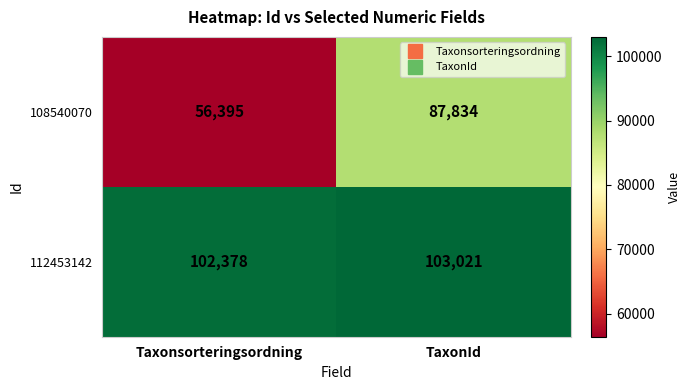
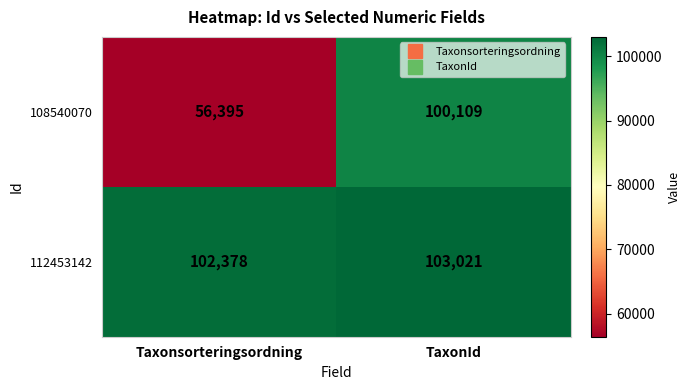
  {
    "108540070": {
      "Taxonsorteringsordning": "56,395",
-     "TaxonId": "87,834"
+     "TaxonId": "100,109"
    },
    "112453142": {
      "Taxonsorteringsordning": "102,378",
      "TaxonId": "103,021"
    }
  }
